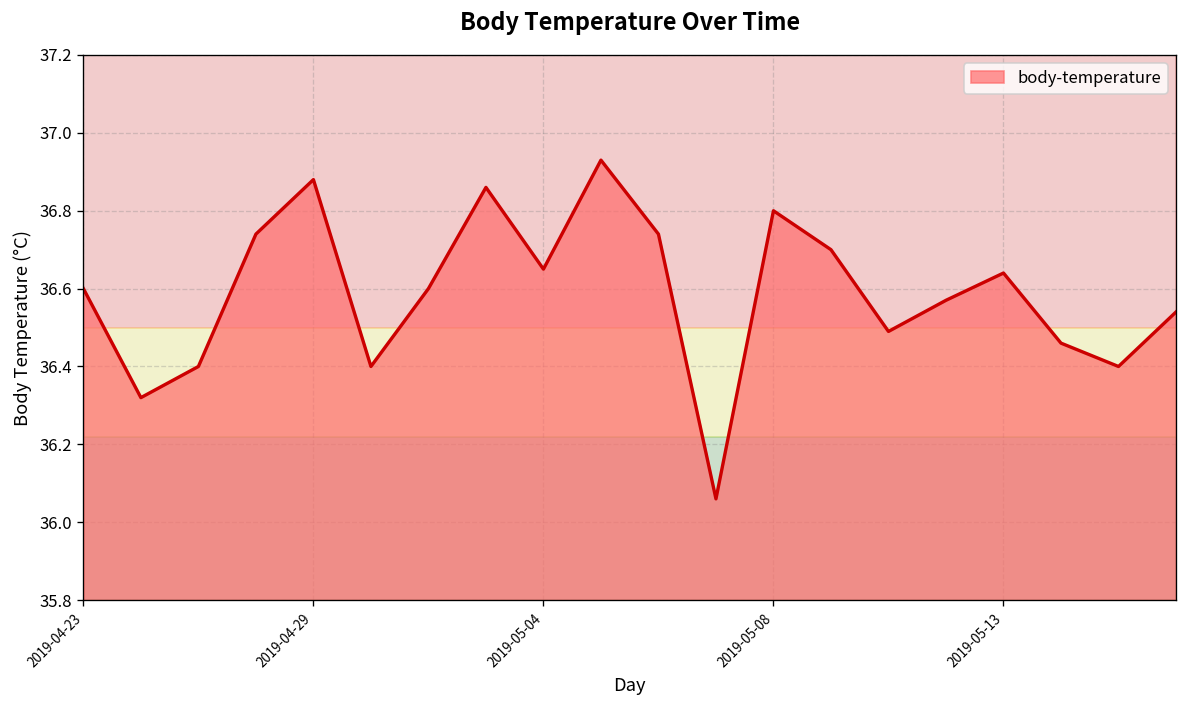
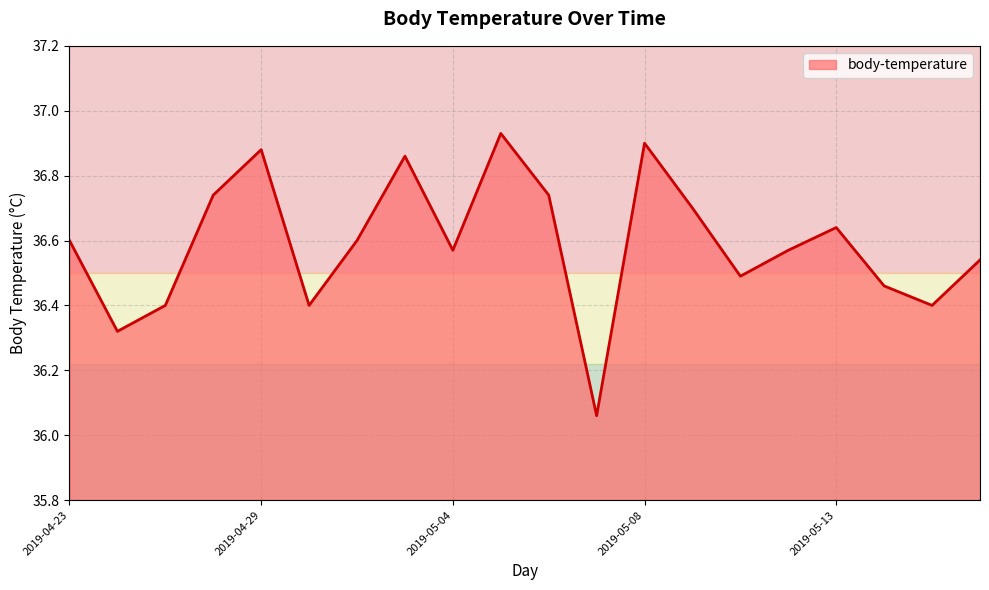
  {
    "2019-04-23": 36.60,
    "2019-04-29": 36.88,
-   "2019-05-04": 36.65,
-   "2019-05-08": 36.8,
+   "2019-05-04": 36.57,
+   "2019-05-08": 36.9,
    "2019-05-13": 36.64
  }
